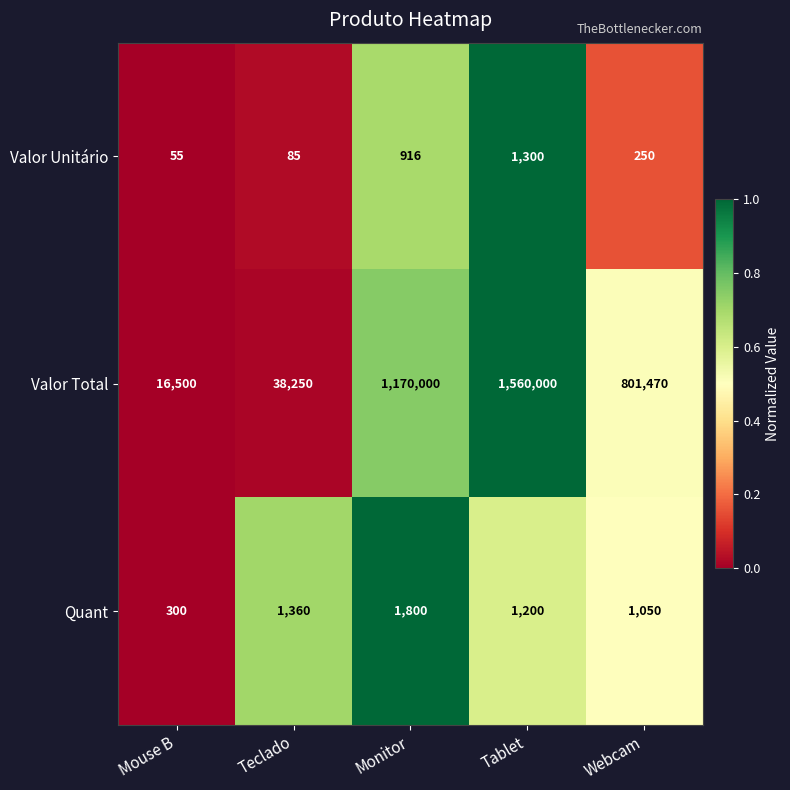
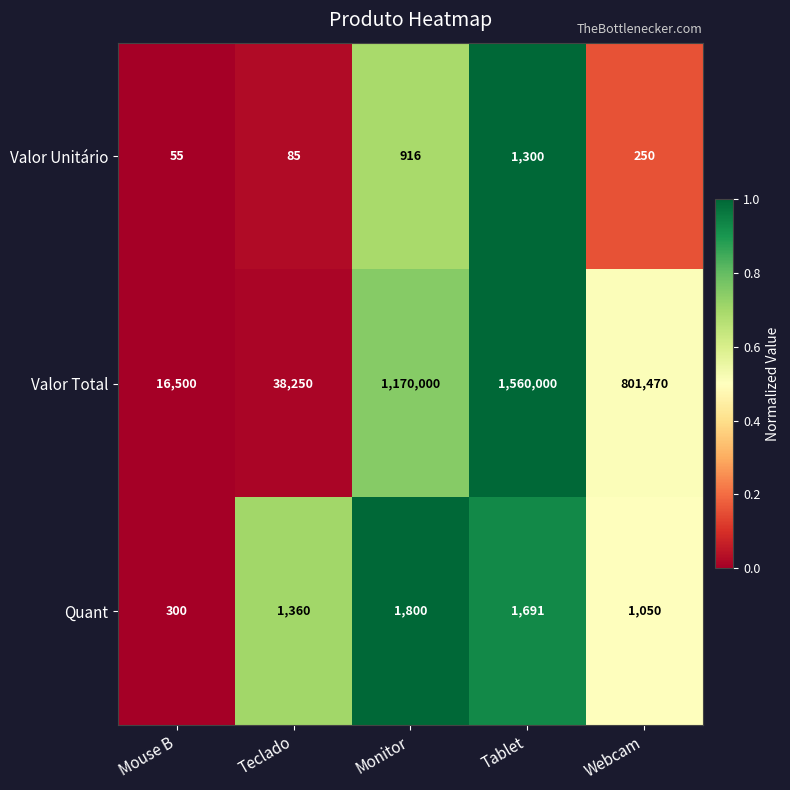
  {
    "Valor Unitário": {
      "Mouse B": "55",
      "Teclado": "85",
      "Monitor": "916",
      "Tablet": "1,300",
      "Webcam": "250"
    },
    "Valor Total": {
      "Mouse B": "16,500",
      "Teclado": "38,250",
      "Monitor": "1,170,000",
      "Tablet": "1,560,000",
      "Webcam": "801,470"
    },
    "Quant": {
      "Mouse B": "300",
      "Teclado": "1,360",
      "Monitor": "1,800",
-     "Tablet": "1,200",
+     "Tablet": "1,691",
      "Webcam": "1,050"
    }
  }
